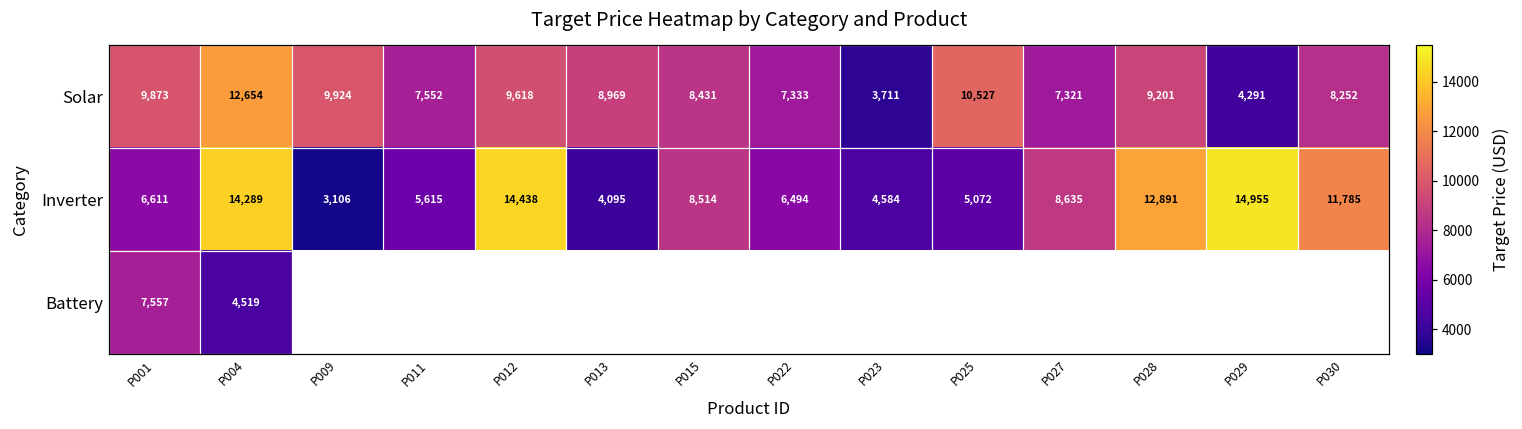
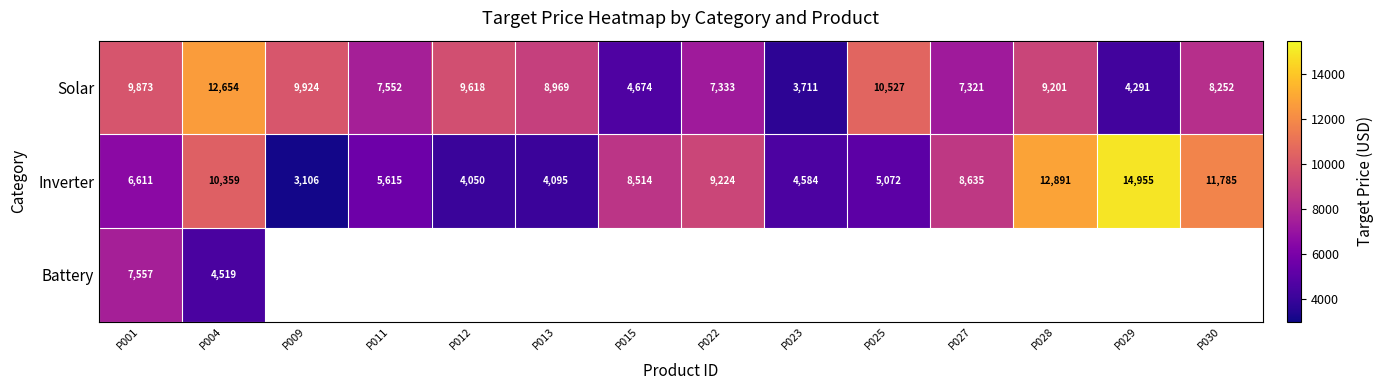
  {
    "Solar": {
      "P001": "9,873",
      "P004": "12,654",
      "P009": "9,924",
      "P011": "7,552",
      "P012": "9,618",
      "P013": "8,969",
-     "P015": "8,431",
+     "P015": "4,674",
      "P022": "7,333",
      "P023": "3,711",
      "P025": "10,527",
      "P027": "7,321",
      "P028": "9,201",
      "P029": "4,291",
      "P030": "8,252"
    },
    "Inverter": {
      "P001": "6,611",
-     "P004": "14,289",
+     "P004": "10,359",
      "P009": "3,106",
      "P011": "5,615",
-     "P012": "14,438",
+     "P012": "4,050",
      "P013": "4,095",
      "P015": "8,514",
-     "P022": "6,494",
+     "P022": "9,224",
      "P023": "4,584",
      "P025": "5,072",
      "P027": "8,635",
      "P028": "12,891",
      "P029": "14,955",
      "P030": "11,785"
    },
    "Battery": {
      "P001": "7,557",
      "P004": "4,519"
    }
  }
